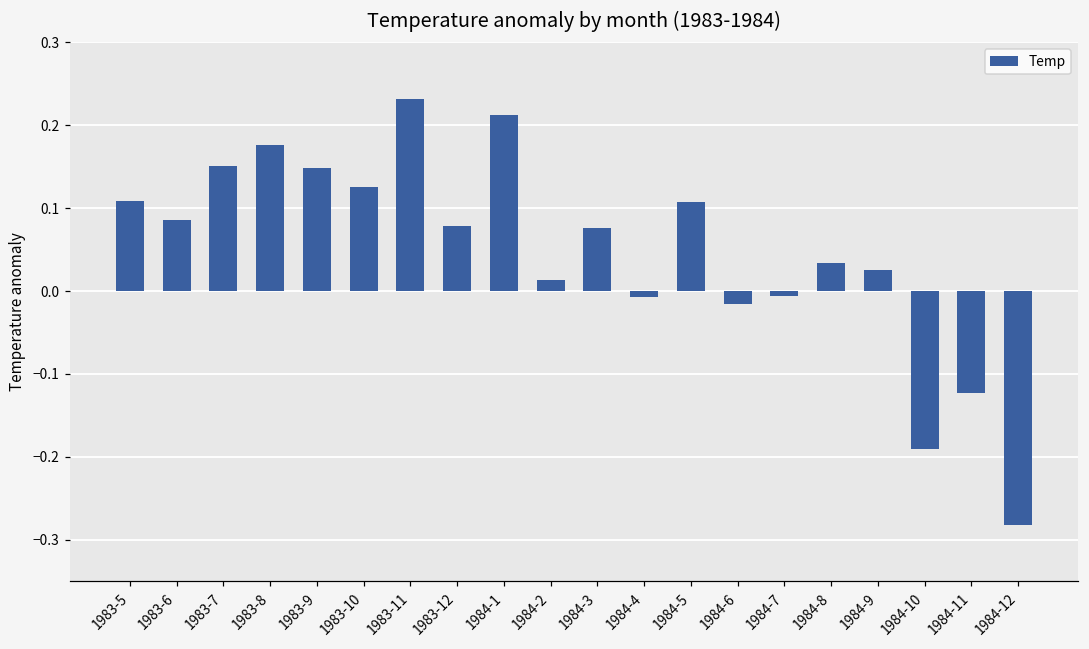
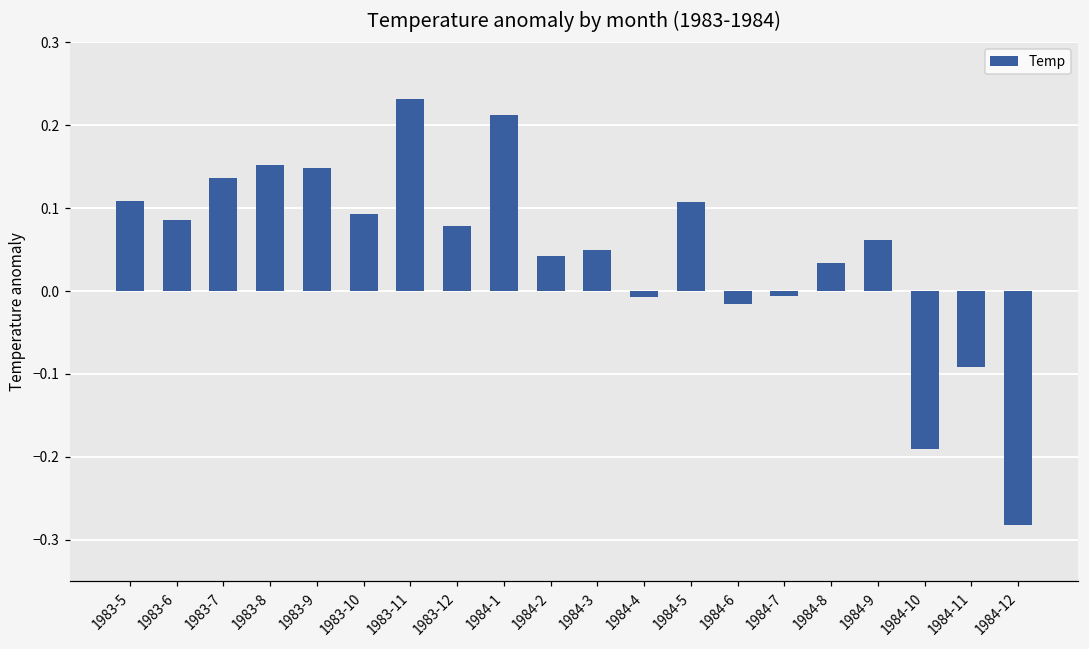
  {
    "1983-5": 0.11,
    "1983-6": 0.09,
-   "1983-7": 0.15,
-   "1983-8": 0.18,
+   "1983-7": 0.14,
+   "1983-8": 0.15,
    "1983-9": 0.15,
-   "1983-10": 0.13,
+   "1983-10": 0.09,
    "1983-11": 0.23,
    "1983-12": 0.08,
    "1984-1": 0.21,
-   "1984-2": 0.01,
-   "1984-3": 0.08,
+   "1984-2": 0.04,
+   "1984-3": 0.05,
    "1984-4": -0.01,
    "1984-5": 0.11,
    "1984-6": -0.02,
    "1984-7": -0.01,
    "1984-8": 0.03,
-   "1984-9": 0.03,
+   "1984-9": 0.06,
    "1984-10": -0.19,
-   "1984-11": -0.12,
+   "1984-11": -0.09,
    "1984-12": -0.28
  }
